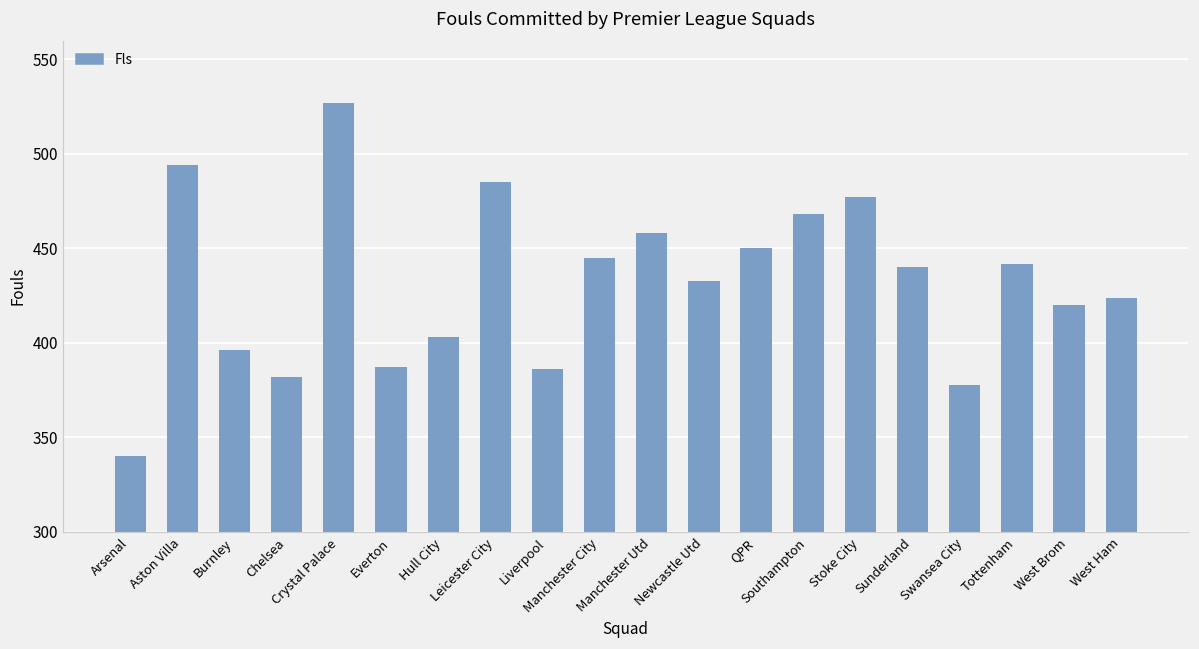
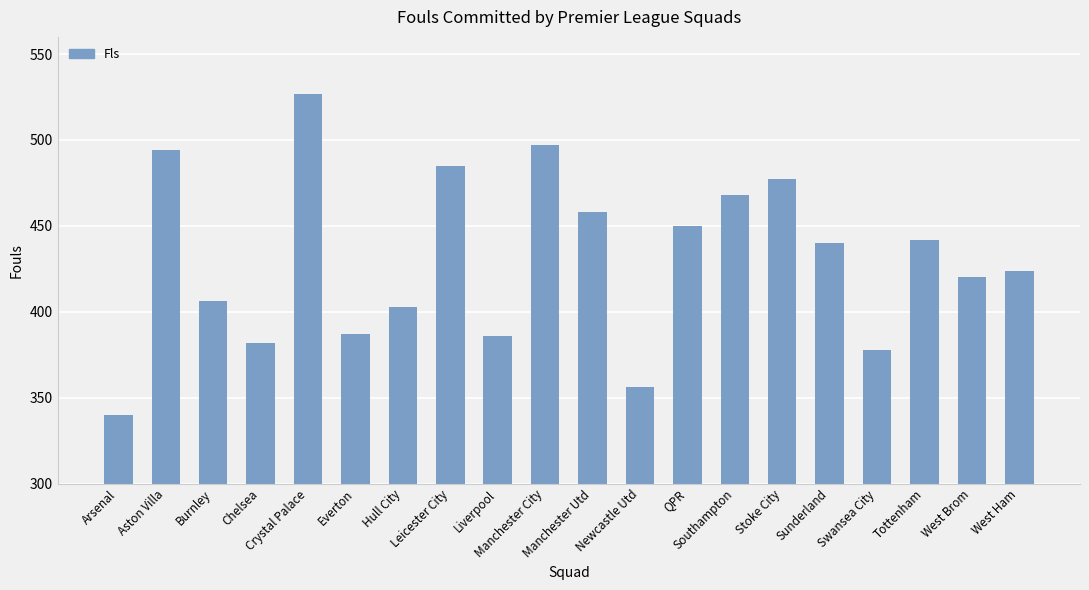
  {
    "Arsenal": 340,
    "Aston Villa": 494,
-   "Burnley": 396,
+   "Burnley": 406,
    "Chelsea": 382,
    "Crystal Palace": 527,
    "Everton": 387,
    "Hull City": 403,
    "Leicester City": 485,
    "Liverpool": 386,
-   "Manchester City": 445,
+   "Manchester City": 497,
    "Manchester Utd": 458,
-   "Newcastle Utd": 433,
+   "Newcastle Utd": 356,
    "QPR": 450,
    "Southampton": 468,
    "Stoke City": 477,
    "Sunderland": 440,
    "Swansea City": 378,
    "Tottenham": 442,
    "West Brom": 420,
    "West Ham": 424
  }
